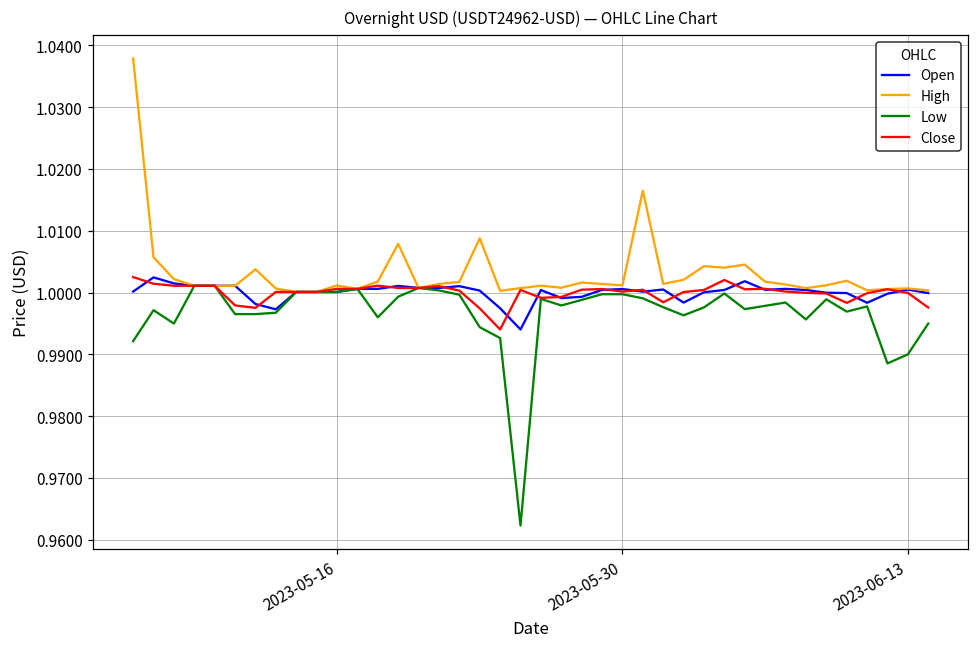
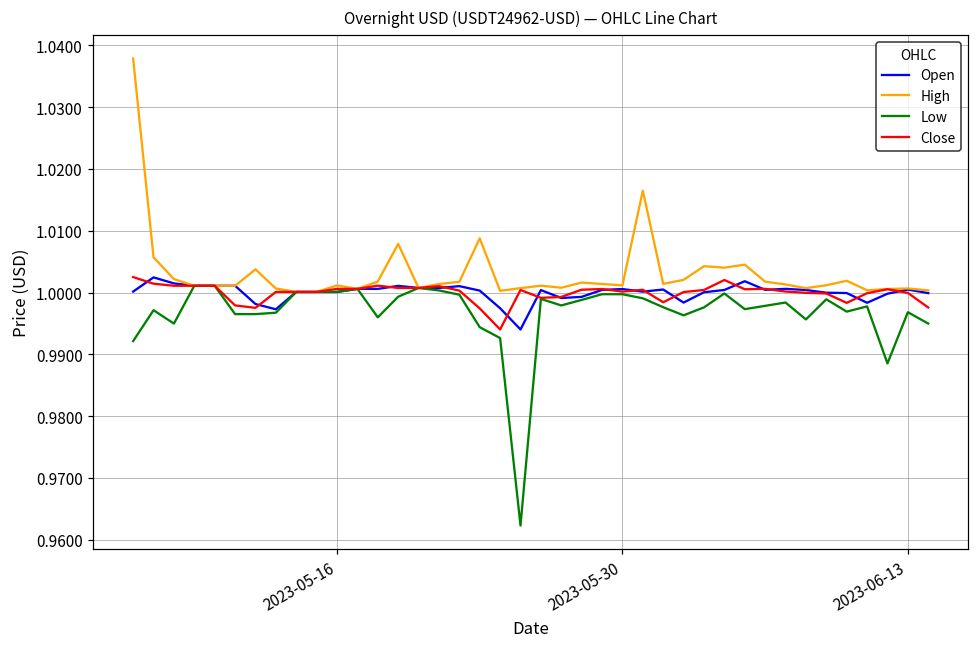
  {
    "High": {
      "2023-05-16": 1.001,
      "2023-05-30": 1.001
    },
    "Low": {
-     "2023-06-13": 0.990
+     "2023-06-13": 0.997
    },
    "Close": {
      "2023-05-16": 1.001,
      "2023-06-13": 1.000
    }
  }
